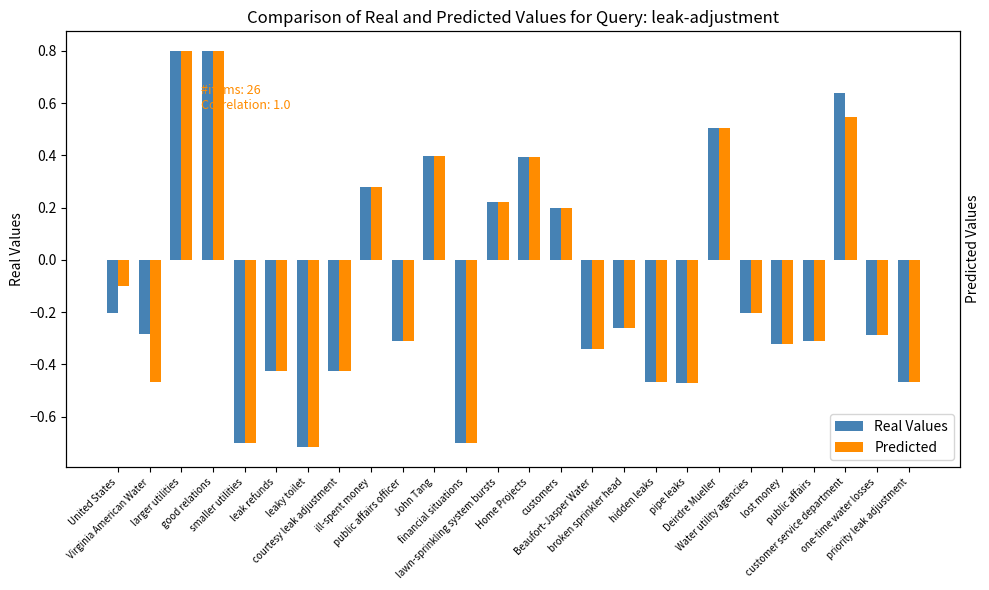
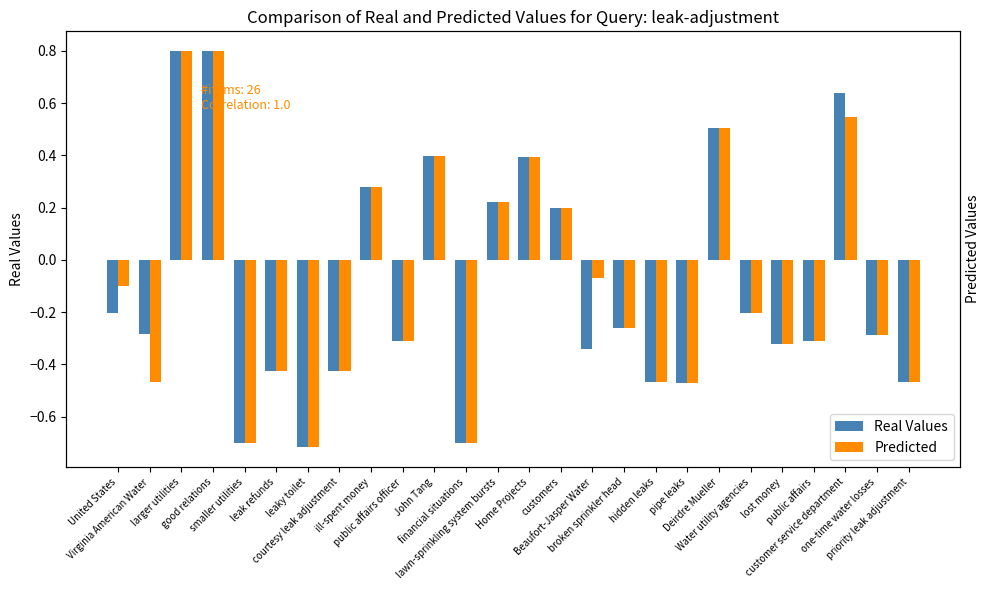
  {
    "Real Values": {
      "United States": -0.20,
      "Virginia American Water": -0.28,
      "larger utilities": 0.80,
      "good relations": 0.80,
      "smaller utilities": -0.70,
      "leak refunds": -0.43,
      "leaky toilet": -0.72,
      "courtesy leak adjustment": -0.43,
      "ill-spent money": 0.28,
      "public affairs officer": -0.31,
      "John Tang": 0.40,
      "financial situations": -0.70,
      "lawn-sprinkling system bursts": 0.22,
      "Home Projects": 0.40,
      "customers": 0.20,
      "Beaufort-Jasper Water": -0.34,
      "broken sprinkler head": -0.26,
      "hidden leaks": -0.47,
      "pipe leaks": -0.47,
      "Deirdre Mueller": 0.50,
      "Water utility agencies": -0.20,
      "lost money": -0.32,
      "public affairs": -0.31,
      "customer service department": 0.64,
      "one-time water losses": -0.29,
      "priority leak adjustment": -0.47
    },
    "Predicted": {
      "United States": -0.10,
      "Virginia American Water": -0.47,
      "larger utilities": 0.80,
      "good relations": 0.80,
      "smaller utilities": -0.70,
      "leak refunds": -0.43,
      "leaky toilet": -0.72,
      "courtesy leak adjustment": -0.43,
      "ill-spent money": 0.28,
      "public affairs officer": -0.31,
      "John Tang": 0.40,
      "financial situations": -0.70,
      "lawn-sprinkling system bursts": 0.22,
      "Home Projects": 0.40,
      "customers": 0.20,
-     "Beaufort-Jasper Water": -0.34,
+     "Beaufort-Jasper Water": -0.07,
      "broken sprinkler head": -0.26,
      "hidden leaks": -0.47,
      "pipe leaks": -0.47,
      "Deirdre Mueller": 0.50,
      "Water utility agencies": -0.20,
      "lost money": -0.32,
      "public affairs": -0.31,
      "customer service department": 0.55,
      "one-time water losses": -0.29,
      "priority leak adjustment": -0.47
    }
  }
